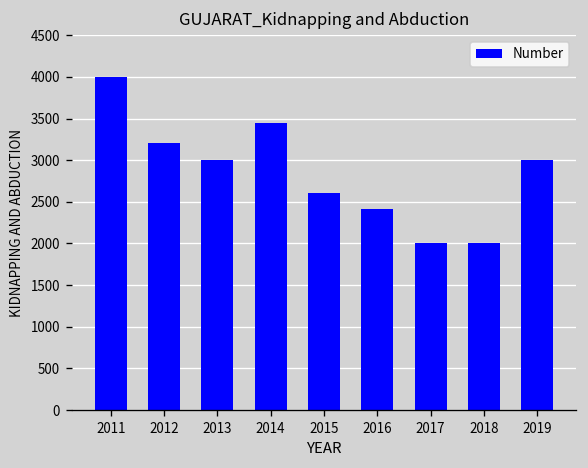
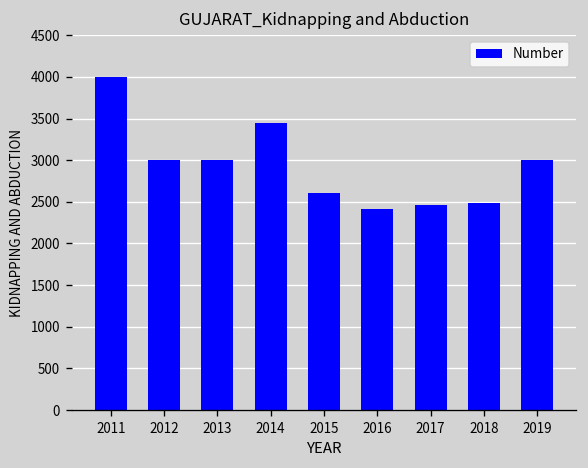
  {
    "2011": 4000,
-   "2012": 3200,
+   "2012": 3000,
    "2013": 3000,
    "2014": 3400,
    "2015": 2600,
    "2016": 2400,
-   "2017": 2000,
-   "2018": 2000,
+   "2017": 2500,
+   "2018": 2500,
    "2019": 3000
  }
